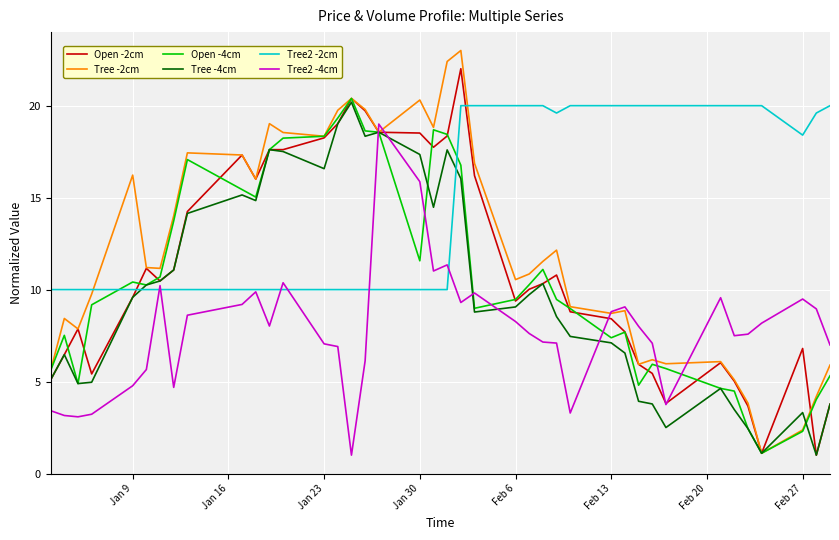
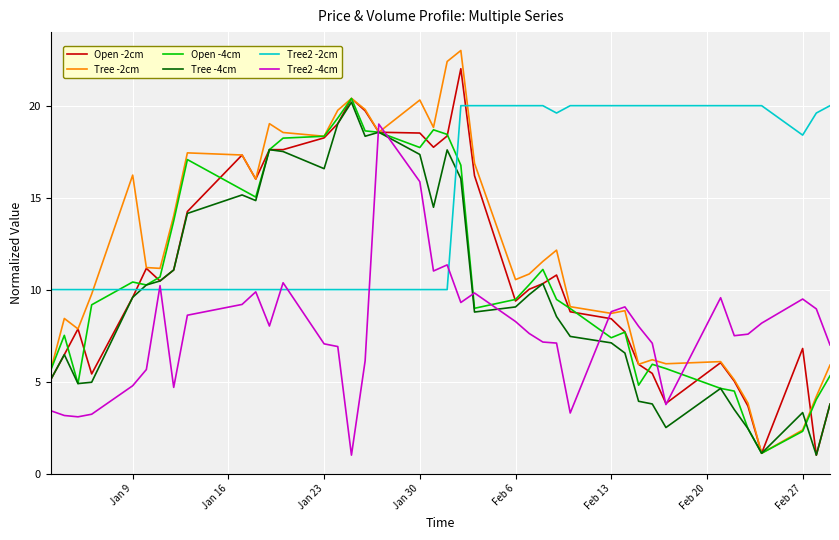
  {
    "Open -2cm": {
      "Jan 30": 18.5,
      "Feb 13": 8.4,
      "Feb 27": 6.8
    },
    "Tree -2cm": {
      "Jan 9": 16.2,
      "Jan 30": 20.3,
      "Feb 6": 10.5
    },
    "Open -4cm": {
      "Jan 9": 10.4,
-     "Jan 30": 11.6,
+     "Jan 30": 17.7,
      "Feb 13": 7.4
    },
    "Tree -4cm": {
      "Jan 23": 16.6,
      "Jan 30": 17.3,
      "Feb 6": 9.1,
      "Feb 13": 7.1,
      "Feb 27": 3.3
    },
    "Tree2 -2cm": {
      "Jan 9": 10.0,
      "Jan 23": 10.0,
      "Jan 30": 10.0,
      "Feb 6": 20.0,
      "Feb 13": 20.0,
      "Feb 27": 18.4
    },
    "Tree2 -4cm": {
      "Jan 9": 4.8,
      "Jan 23": 7.1,
      "Jan 30": 15.9,
      "Feb 6": 8.3,
      "Feb 27": 9.5
    }
  }
